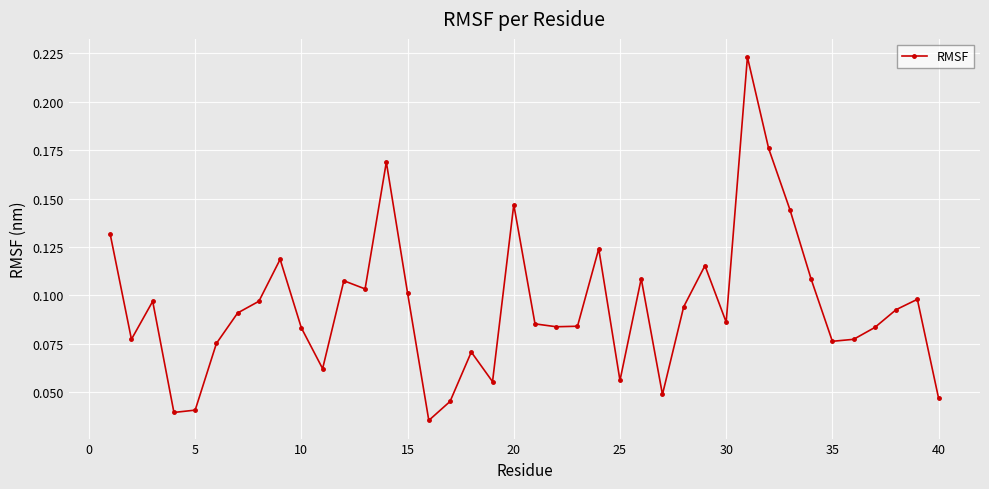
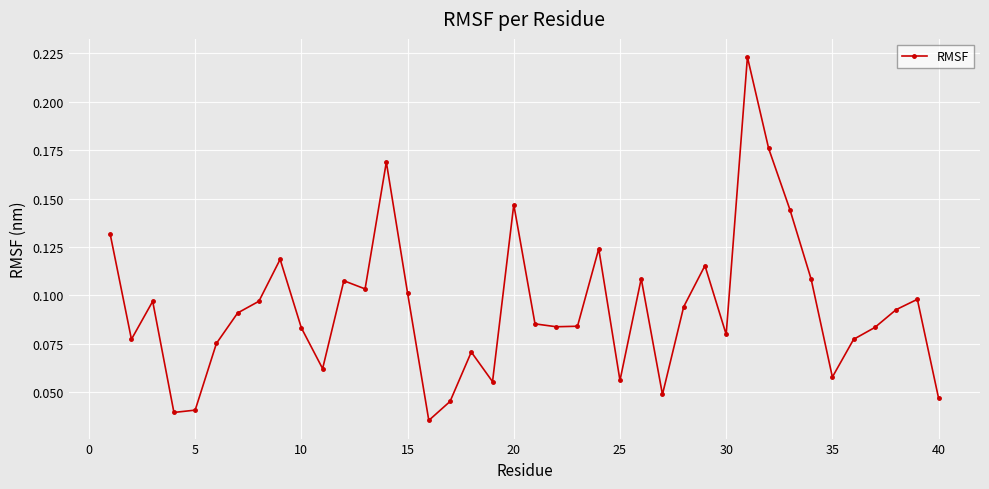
  {
    "5": 0.041,
    "10": 0.083,
    "15": 0.101,
    "20": 0.147,
    "25": 0.056,
-   "30": 0.086,
-   "35": 0.076,
+   "30": 0.080,
+   "35": 0.058,
    "40": 0.047
  }
